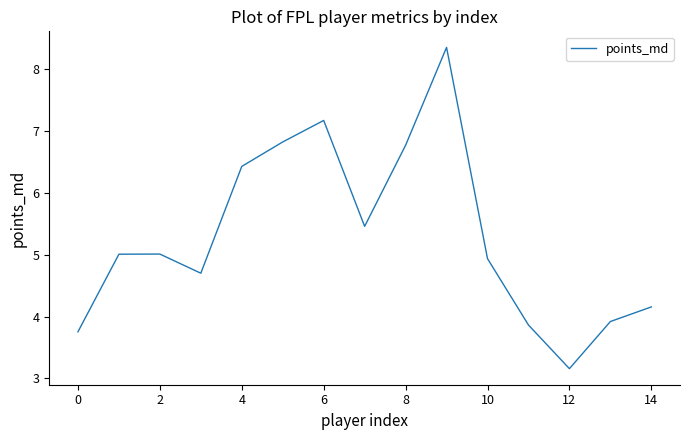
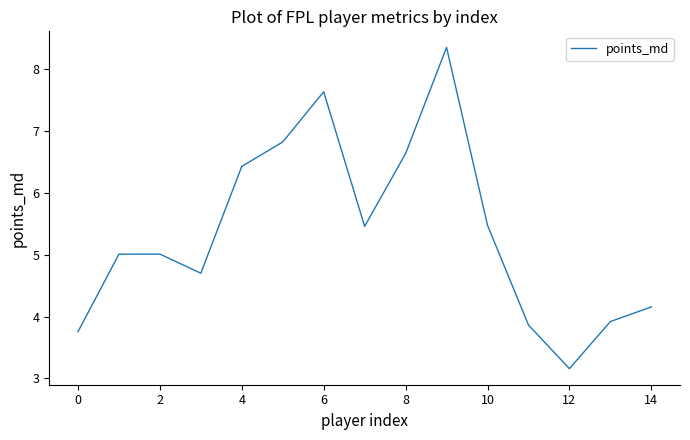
  {
    "0": 3.8,
    "2": 5.0,
    "4": 6.4,
-   "6": 7.2,
-   "8": 6.8,
-   "10": 4.9,
+   "6": 7.6,
+   "8": 6.6,
+   "10": 5.5,
    "12": 3.2,
    "14": 4.2
  }
